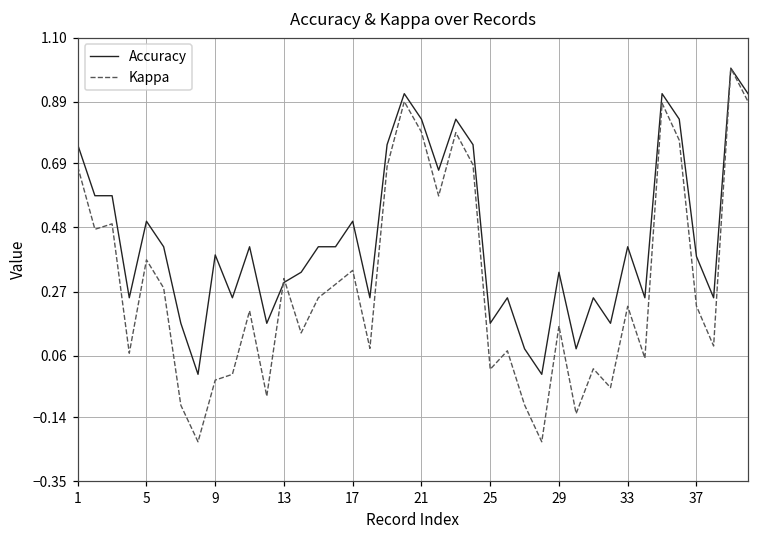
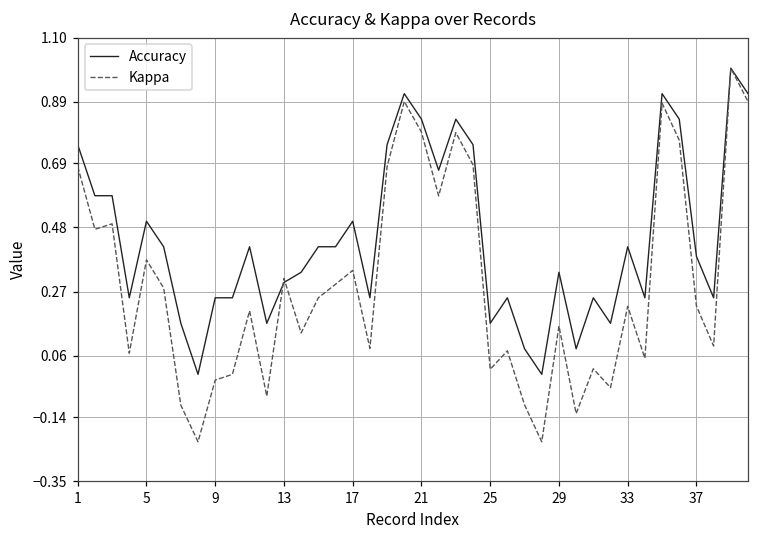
  {
    "Accuracy": {
      "1": 0.75,
      "5": 0.50,
-     "9": 0.39,
+     "9": 0.25,
      "13": 0.30,
      "17": 0.50,
      "21": 0.83,
      "25": 0.17,
      "29": 0.33,
      "33": 0.42,
      "37": 0.39
    },
    "Kappa": {
      "1": 0.68,
      "5": 0.37,
      "9": -0.02,
      "13": 0.31,
      "17": 0.34,
      "21": 0.79,
      "25": 0.02,
      "29": 0.16,
      "33": 0.22,
      "37": 0.22
    }
  }
